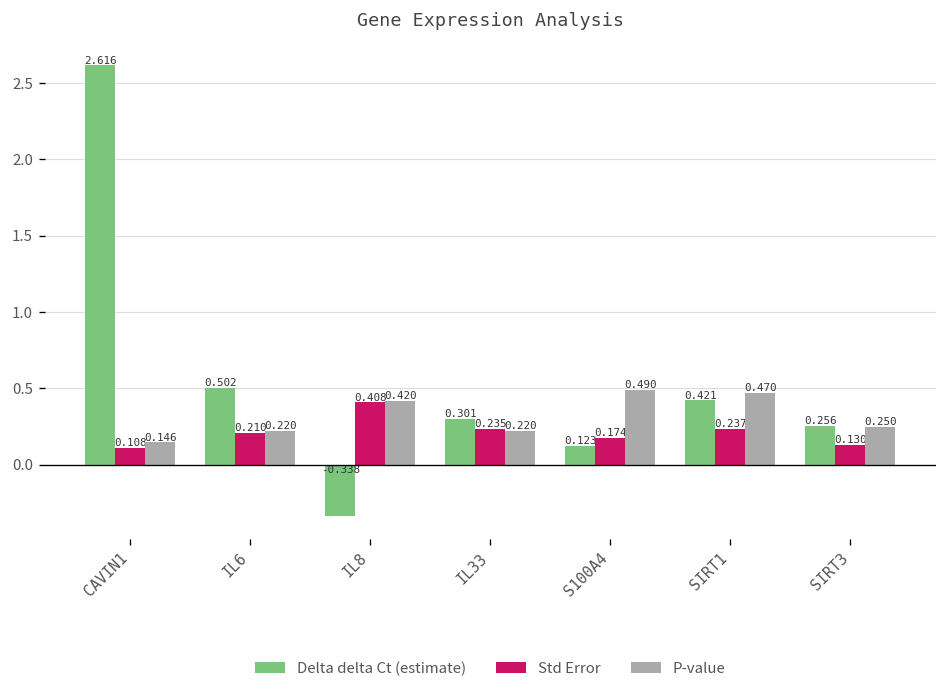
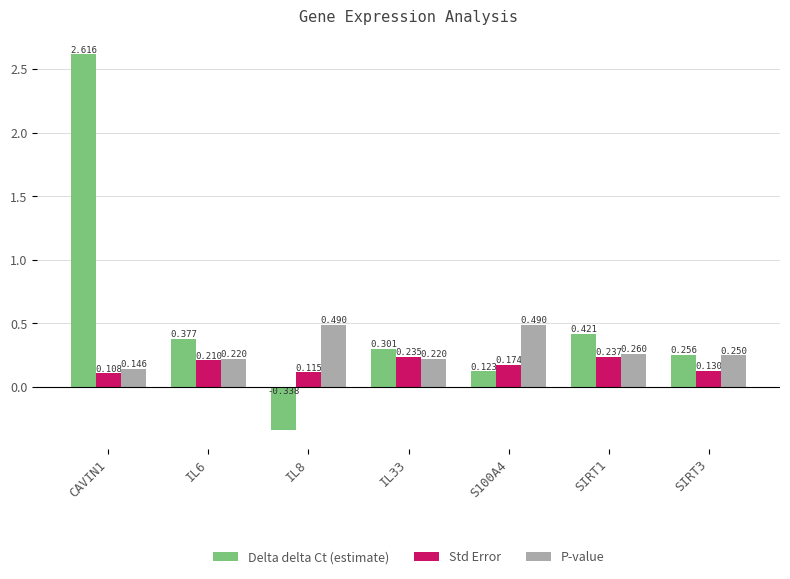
  {
    "Delta delta Ct (estimate)": {
      "CAVIN1": 2.616,
-     "IL6": 0.502,
+     "IL6": 0.377,
      "IL8": -0.338,
      "IL33": 0.301,
      "S100A4": 0.123,
      "SIRT1": 0.421,
      "SIRT3": 0.256
    },
    "Std Error": {
      "CAVIN1": 0.108,
      "IL6": 0.210,
-     "IL8": 0.408,
+     "IL8": 0.115,
      "IL33": 0.235,
      "S100A4": 0.174,
      "SIRT1": 0.237,
      "SIRT3": 0.130
    },
    "P-value": {
      "CAVIN1": 0.146,
      "IL6": 0.220,
-     "IL8": 0.420,
+     "IL8": 0.490,
      "IL33": 0.220,
      "S100A4": 0.490,
-     "SIRT1": 0.470,
+     "SIRT1": 0.260,
      "SIRT3": 0.250
    }
  }
